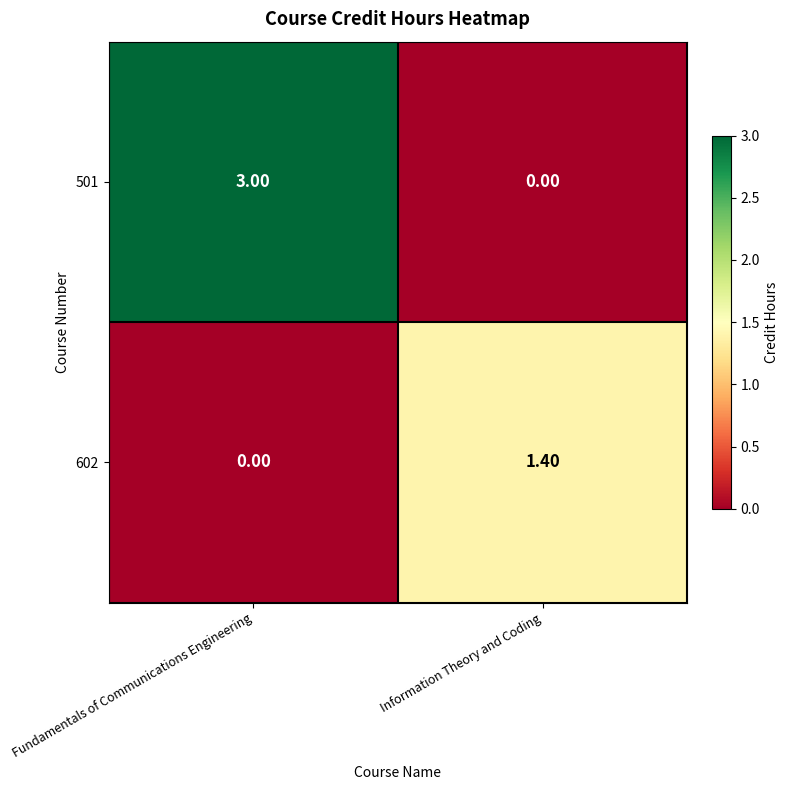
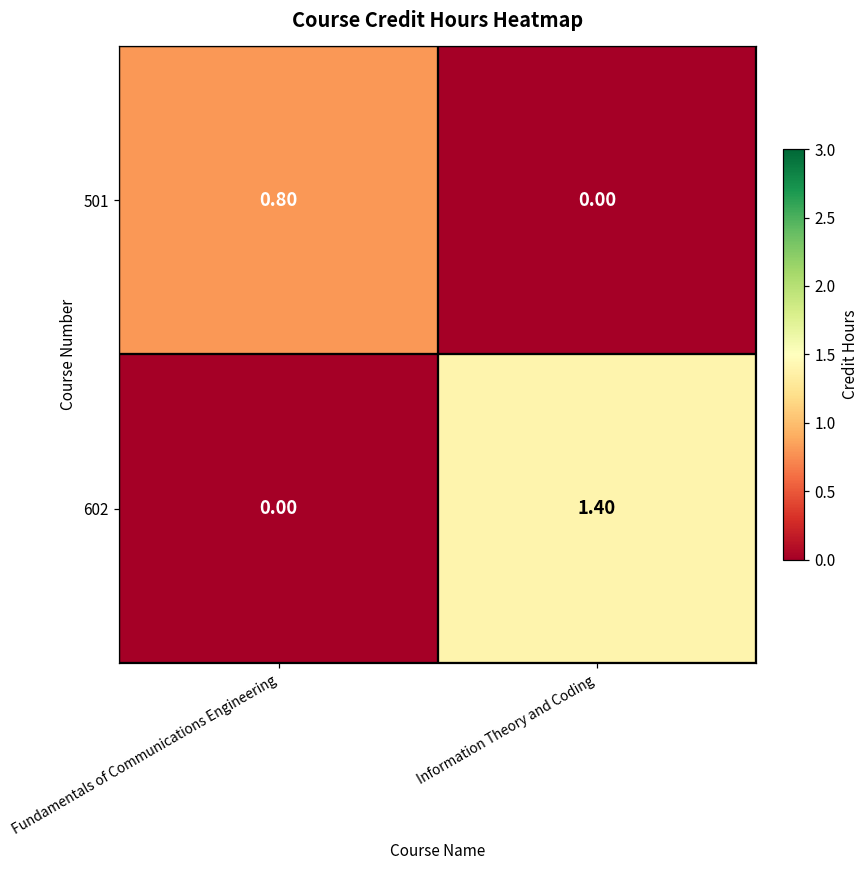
  {
    "501": {
-     "Fundamentals of Communications Engineering": 3.00,
+     "Fundamentals of Communications Engineering": 0.80,
      "Information Theory and Coding": 0.00
    },
    "602": {
      "Fundamentals of Communications Engineering": 0.00,
      "Information Theory and Coding": 1.40
    }
  }
